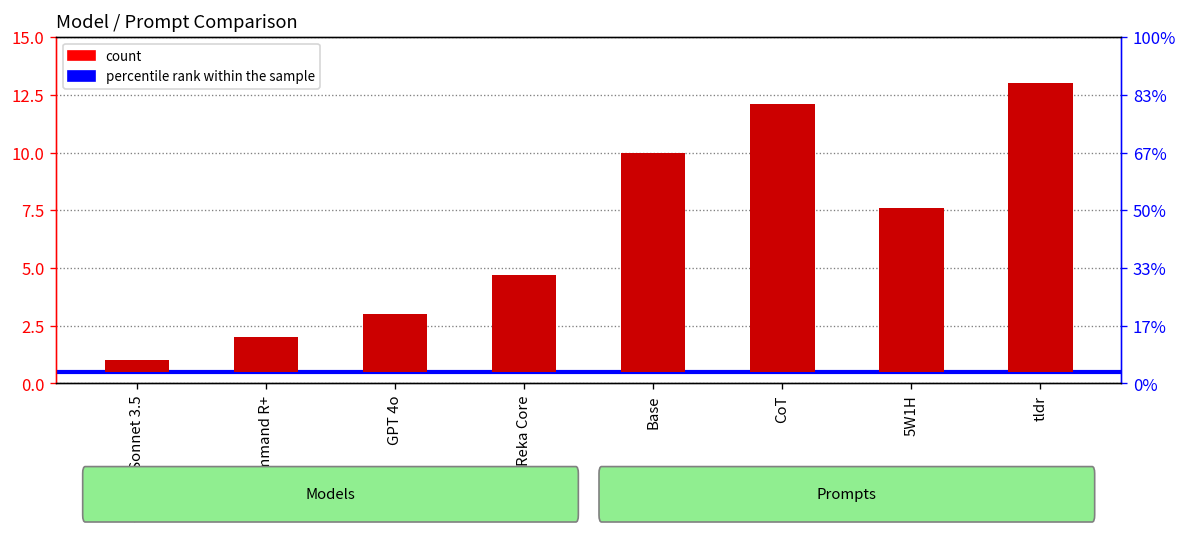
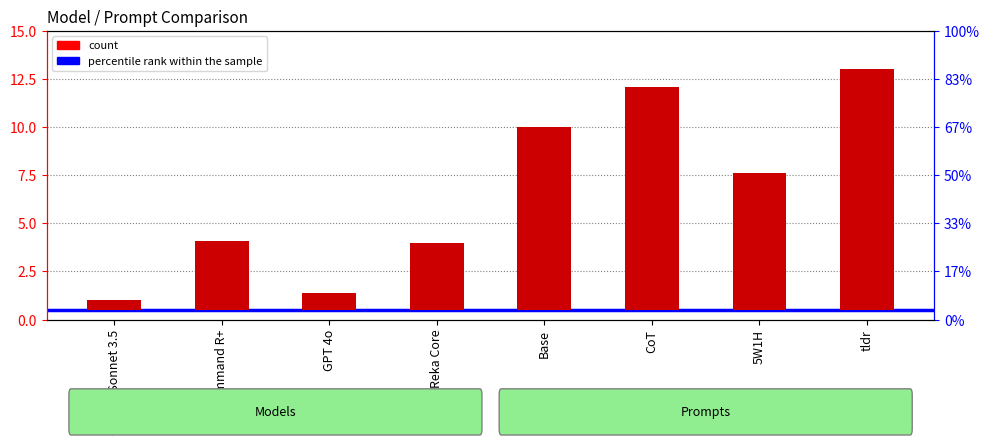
  {
    "Claude Sonnet 3.5": 1.0,
-   "Command R+": 2.0,
-   "GPT 4o": 3.0,
-   "Reka Core": 4.7,
+   "Command R+": 4.1,
+   "GPT 4o": 1.4,
+   "Reka Core": 4.0,
    "Base": 10.0,
    "CoT": 12.1,
    "5W1H": 7.6,
    "tldr": 13.0
  }
